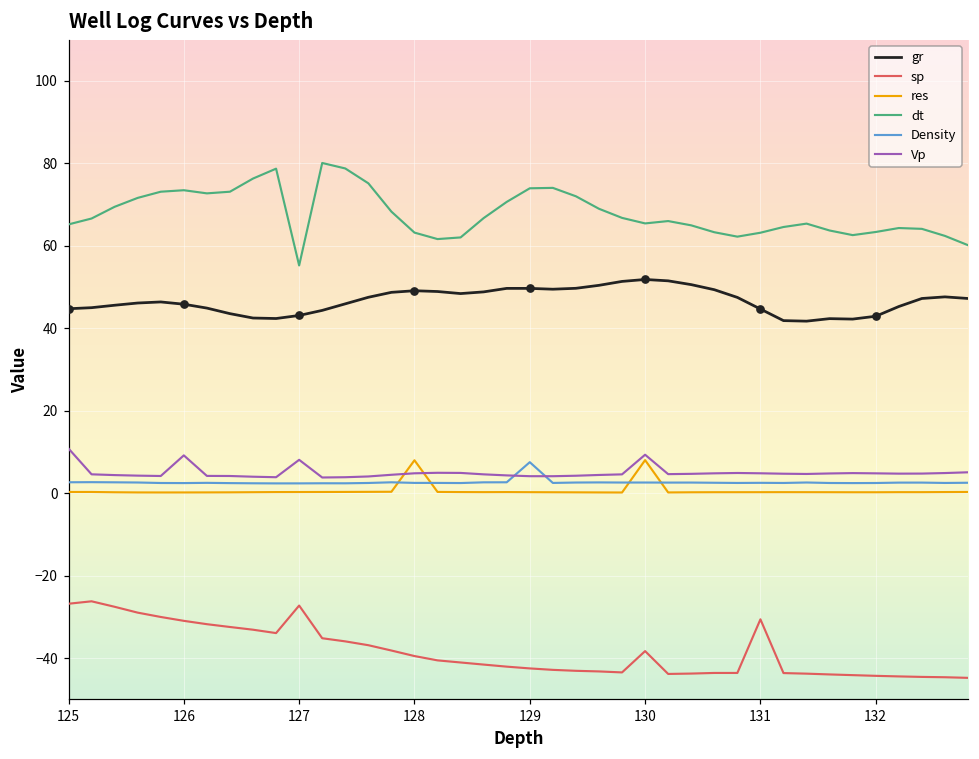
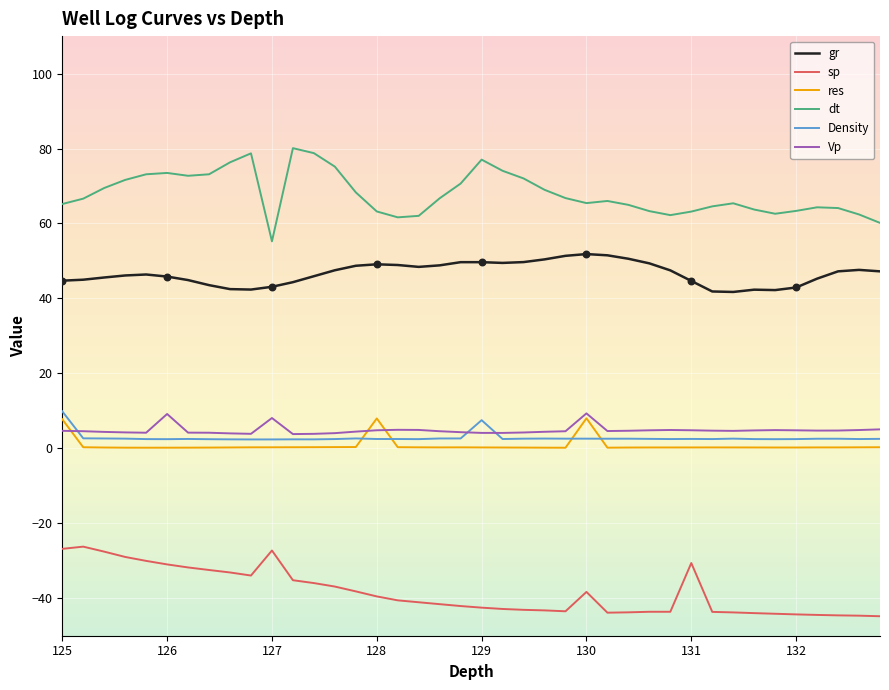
  {
    "sp": {
      "125": -27,
      "126": -31,
      "127": -27,
      "128": -40,
      "129": -43,
      "130": -38,
      "131": -31,
      "132": -44
    },
    "res": {
-     "125": 0,
+     "125": 8,
      "126": 0,
      "127": 0,
      "128": 8,
      "129": 0,
      "130": 8,
      "131": 0,
      "132": 0
    },
    "dt": {
      "125": 65,
      "126": 73,
      "127": 55,
      "128": 63,
-     "129": 74,
+     "129": 77,
      "130": 65,
      "131": 63,
      "132": 63
    },
    "Density": {
-     "125": 3,
+     "125": 10,
      "126": 2,
      "127": 2,
      "128": 2,
      "129": 8,
      "130": 3,
      "131": 3,
      "132": 2
    },
    "Vp": {
-     "125": 11,
+     "125": 5,
      "126": 9,
      "127": 8,
      "128": 5,
      "129": 4,
      "130": 9,
      "131": 5,
      "132": 5
    }
  }
